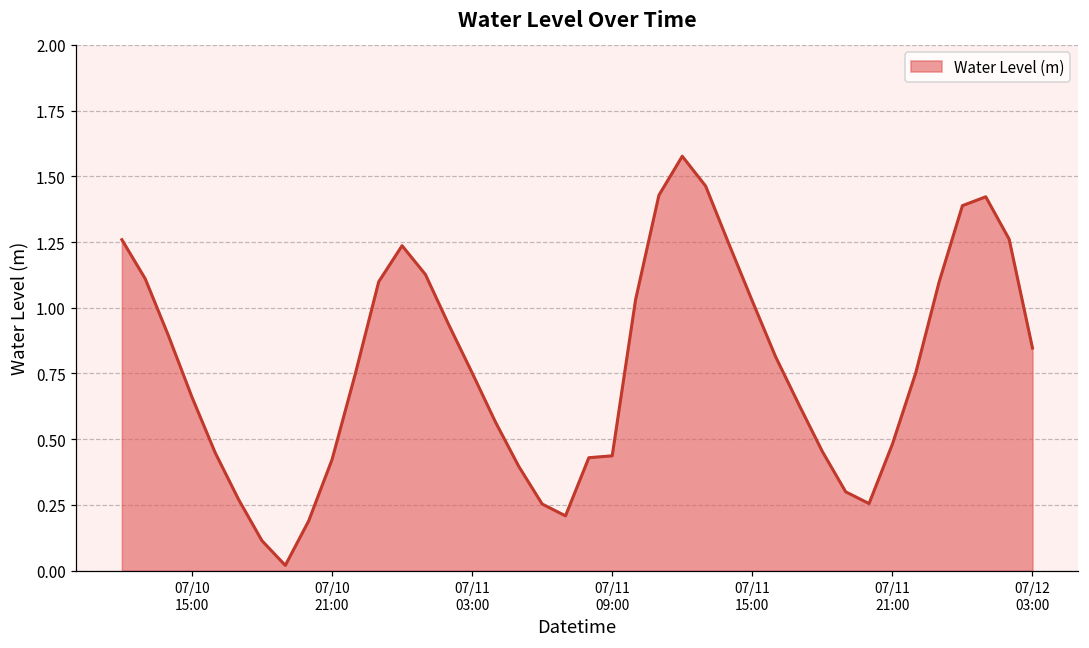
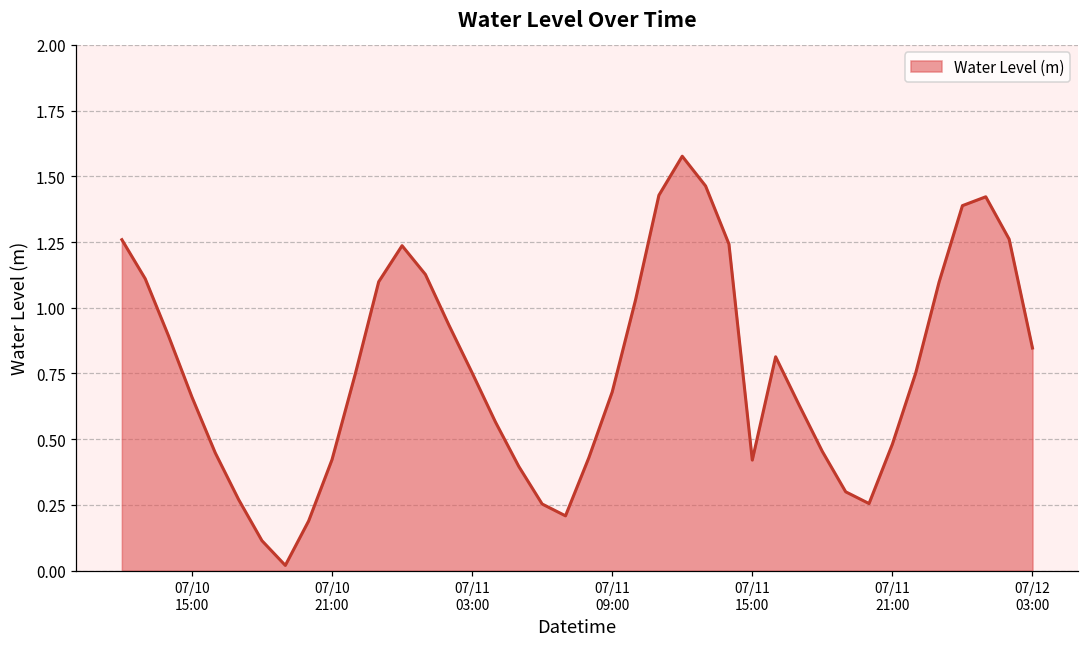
  {
    "07/10 15:00": 0.66,
    "07/10 21:00": 0.42,
    "07/11 03:00": 0.75,
-   "07/11 09:00": 0.44,
-   "07/11 15:00": 1.03,
+   "07/11 09:00": 0.68,
+   "07/11 15:00": 0.42,
    "07/11 21:00": 0.48,
    "07/12 03:00": 0.85
  }
